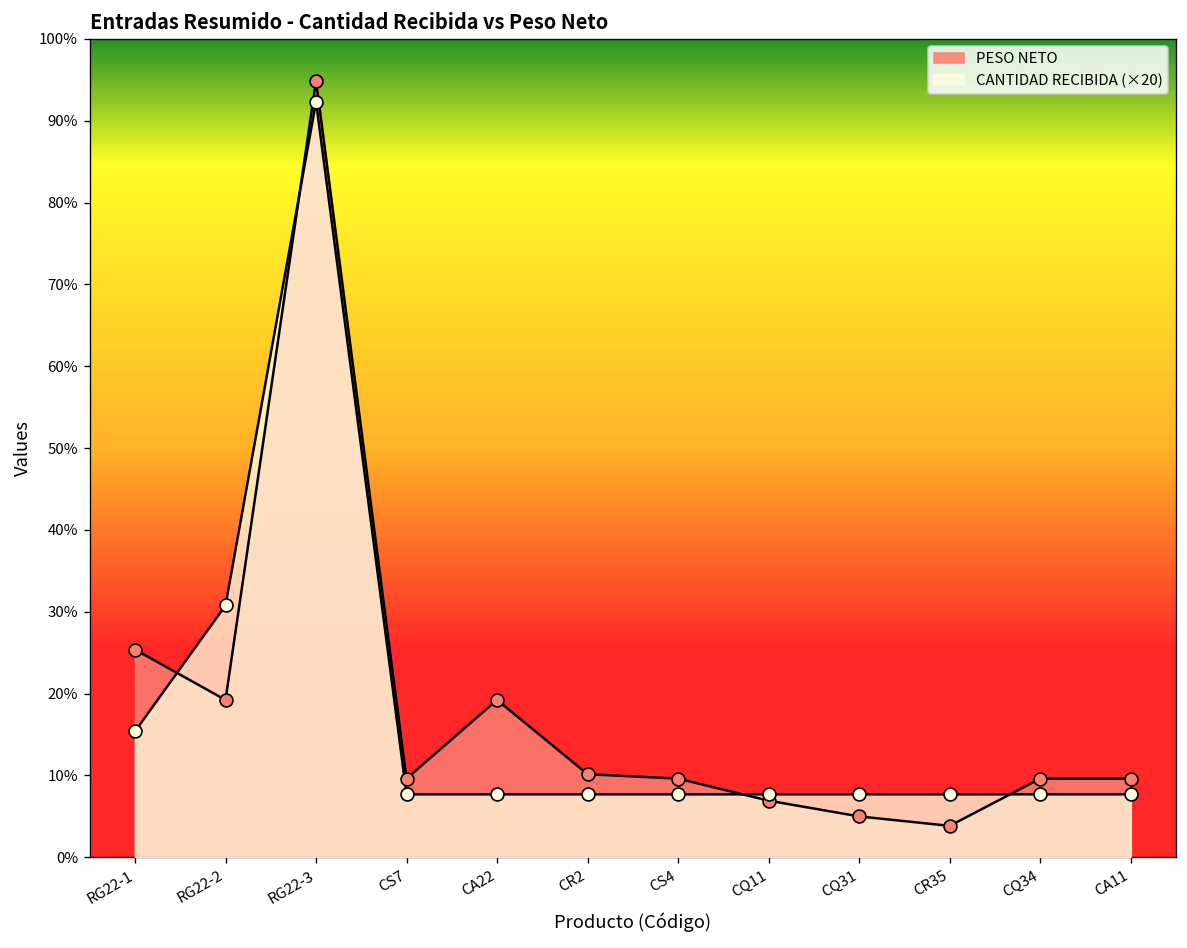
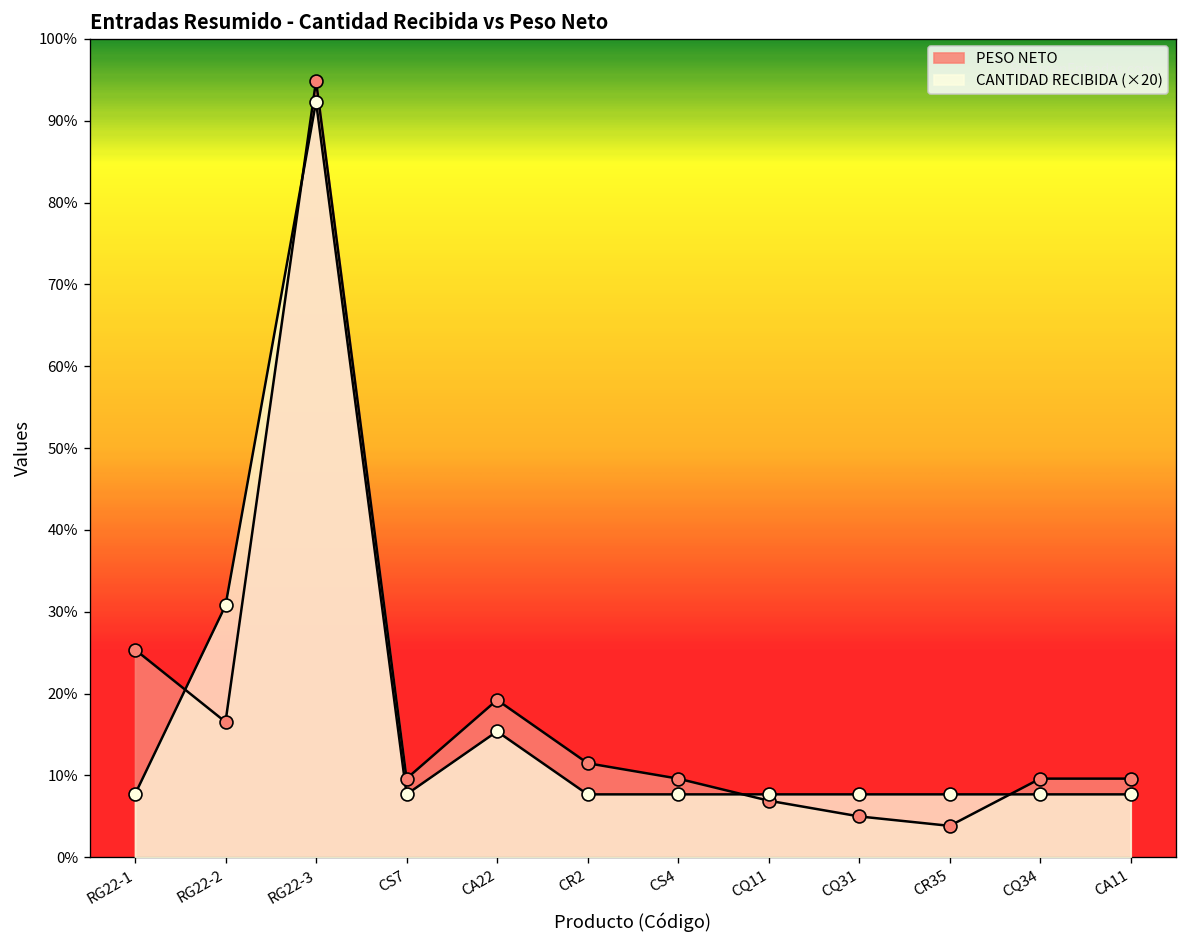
  {
    "PESO NETO": {
      "RG22-1": "25%",
-     "RG22-2": "19%",
+     "RG22-2": "17%",
      "RG22-3": "95%",
      "CS7": "10%",
      "CA22": "19%",
-     "CR2": "10%",
+     "CR2": "12%",
      "CS4": "10%",
      "CQ11": "7%",
      "CQ31": "5%",
      "CR35": "4%",
      "CQ34": "10%",
      "CA11": "10%"
    },
    "CANTIDAD RECIBIDA (×20)": {
-     "RG22-1": "15%",
+     "RG22-1": "8%",
      "RG22-2": "31%",
      "RG22-3": "92%",
      "CS7": "8%",
-     "CA22": "8%",
+     "CA22": "15%",
      "CR2": "8%",
      "CS4": "8%",
      "CQ11": "8%",
      "CQ31": "8%",
      "CR35": "8%",
      "CQ34": "8%",
      "CA11": "8%"
    }
  }
